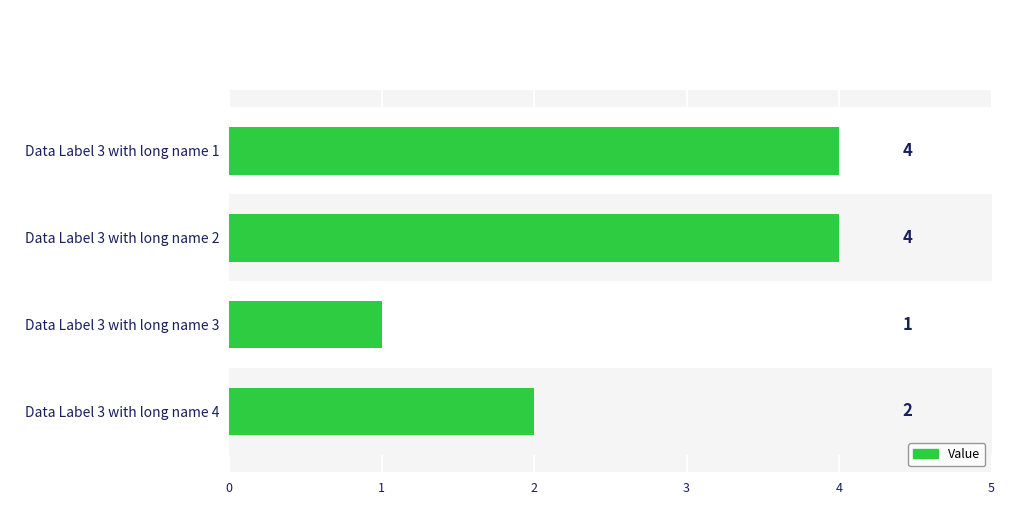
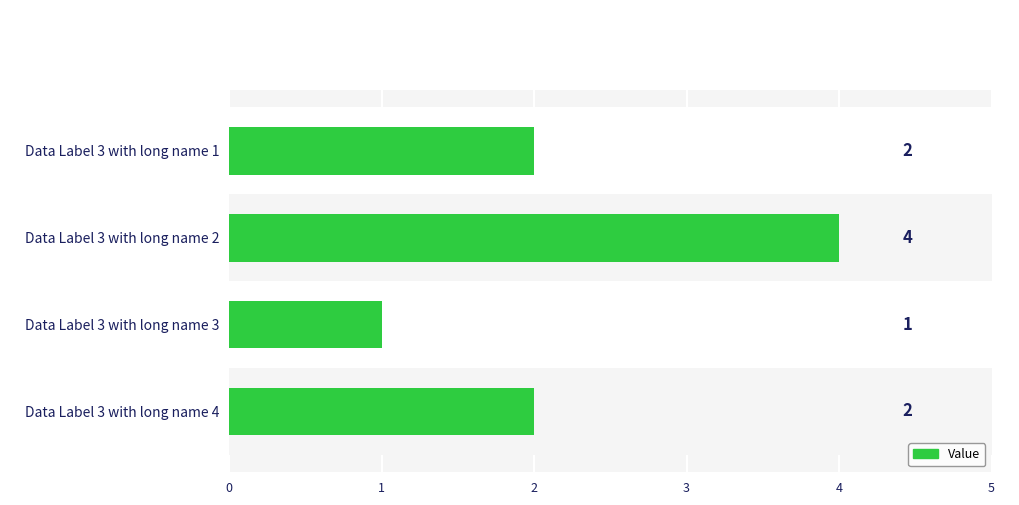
  {
    "Value": {
-     "Data Label 3 with long name 1": 4
+     "Data Label 3 with long name 1": 2
    }
  }
